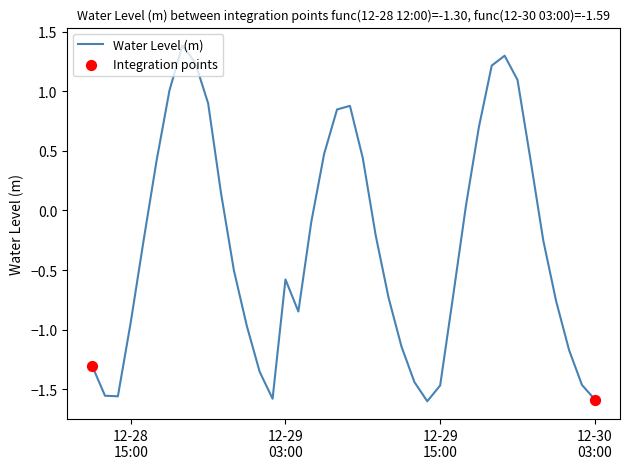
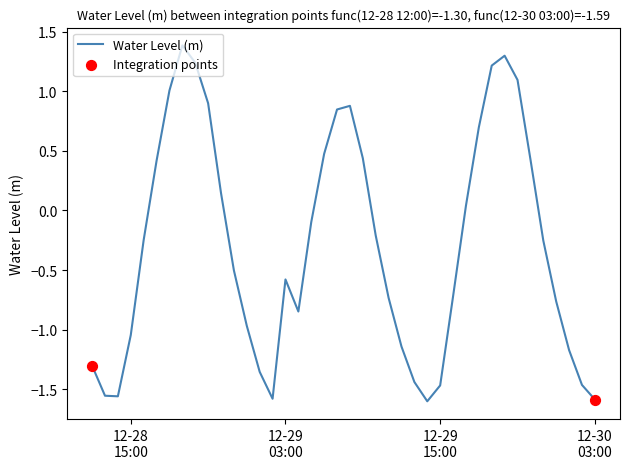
  {
    "Water Level (m)": {
-     "12-28 15:00": -0.94,
+     "12-28 15:00": -1.04,
      "12-29 03:00": -0.58,
      "12-29 15:00": -1.47
    }
  }
